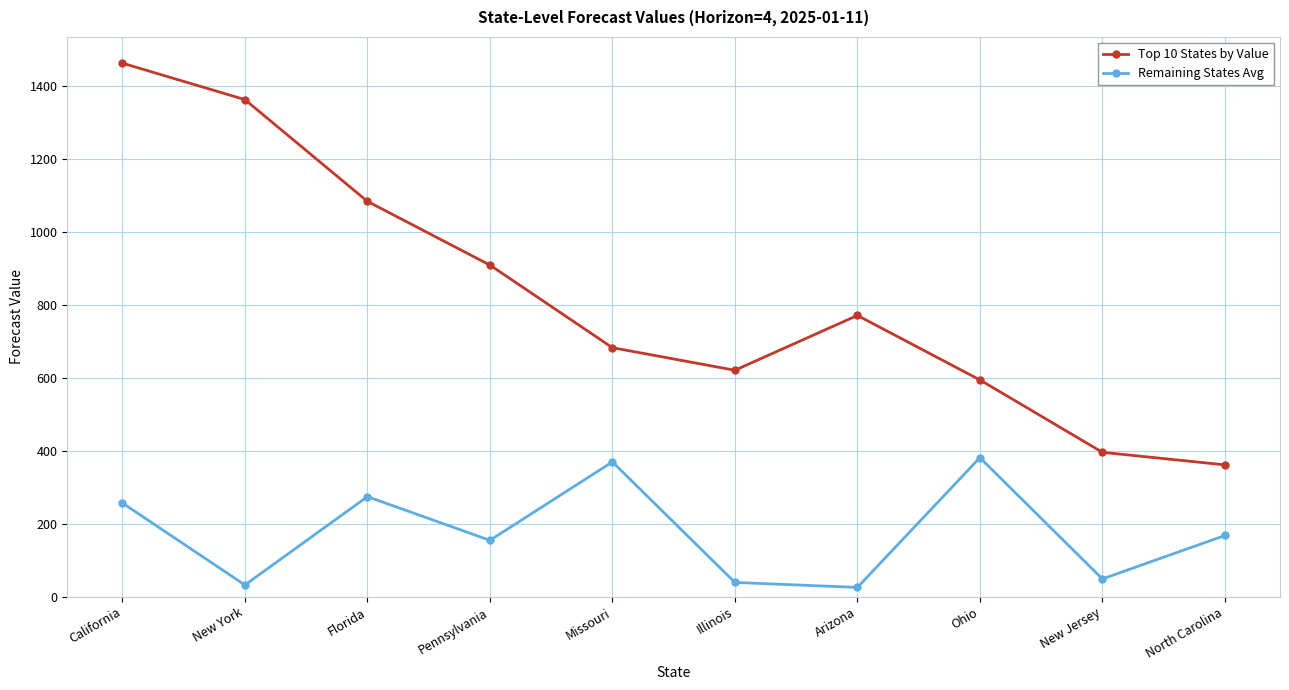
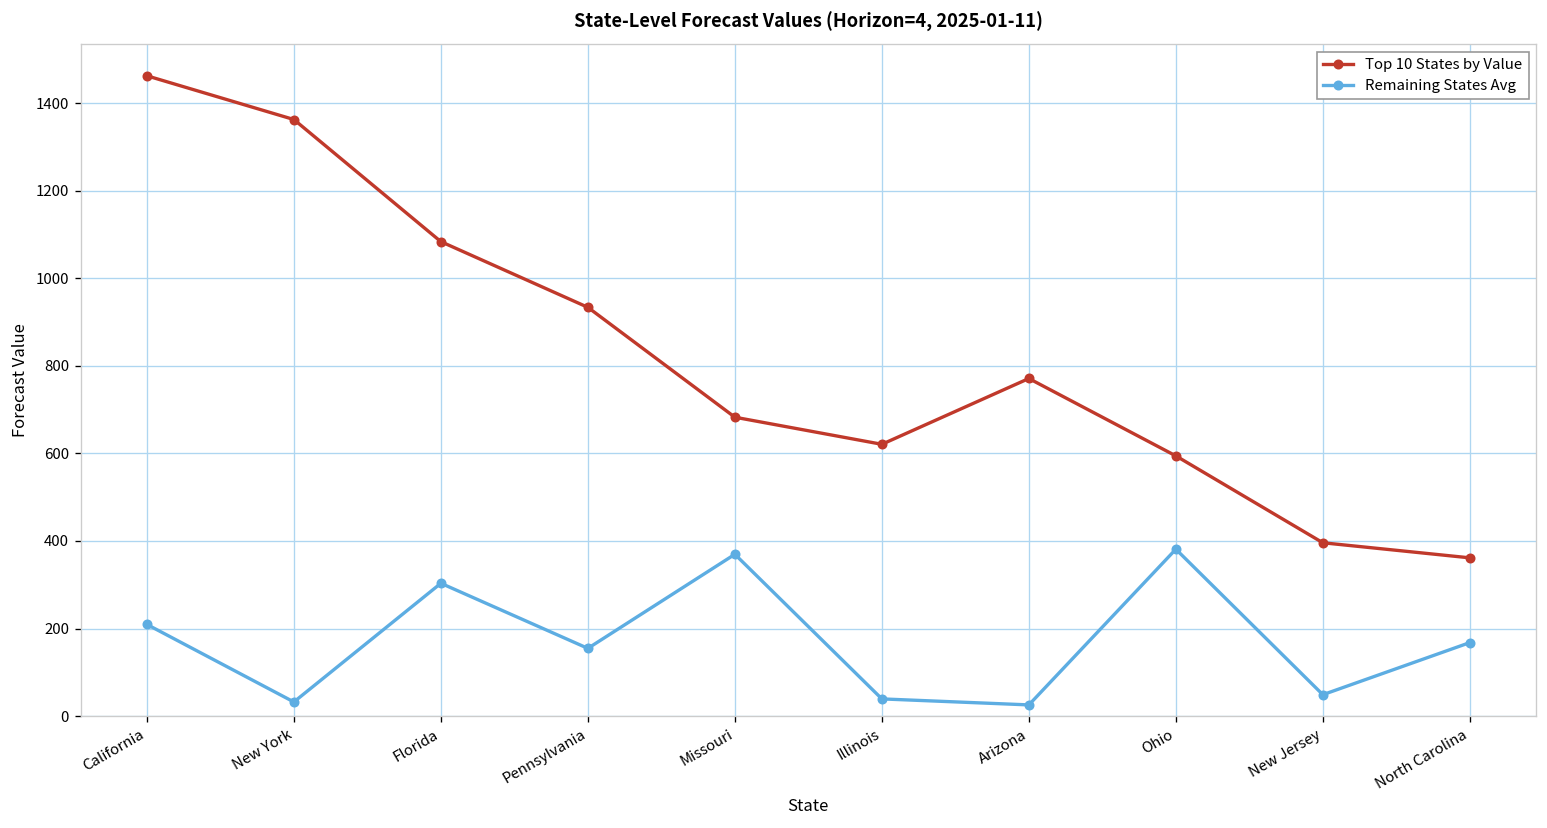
  {
    "Top 10 States by Value": {
      "California": 1460,
      "New York": 1360,
      "Florida": 1080,
-     "Pennsylvania": 910,
+     "Pennsylvania": 930,
      "Missouri": 680,
      "Illinois": 620,
      "Arizona": 770,
      "Ohio": 590,
      "New Jersey": 400,
      "North Carolina": 360
    },
    "Remaining States Avg": {
-     "California": 260,
+     "California": 210,
      "New York": 30,
-     "Florida": 270,
+     "Florida": 300,
      "Pennsylvania": 150,
      "Missouri": 370,
      "Illinois": 40,
      "Arizona": 30,
      "Ohio": 380,
      "New Jersey": 50,
      "North Carolina": 170
    }
  }
